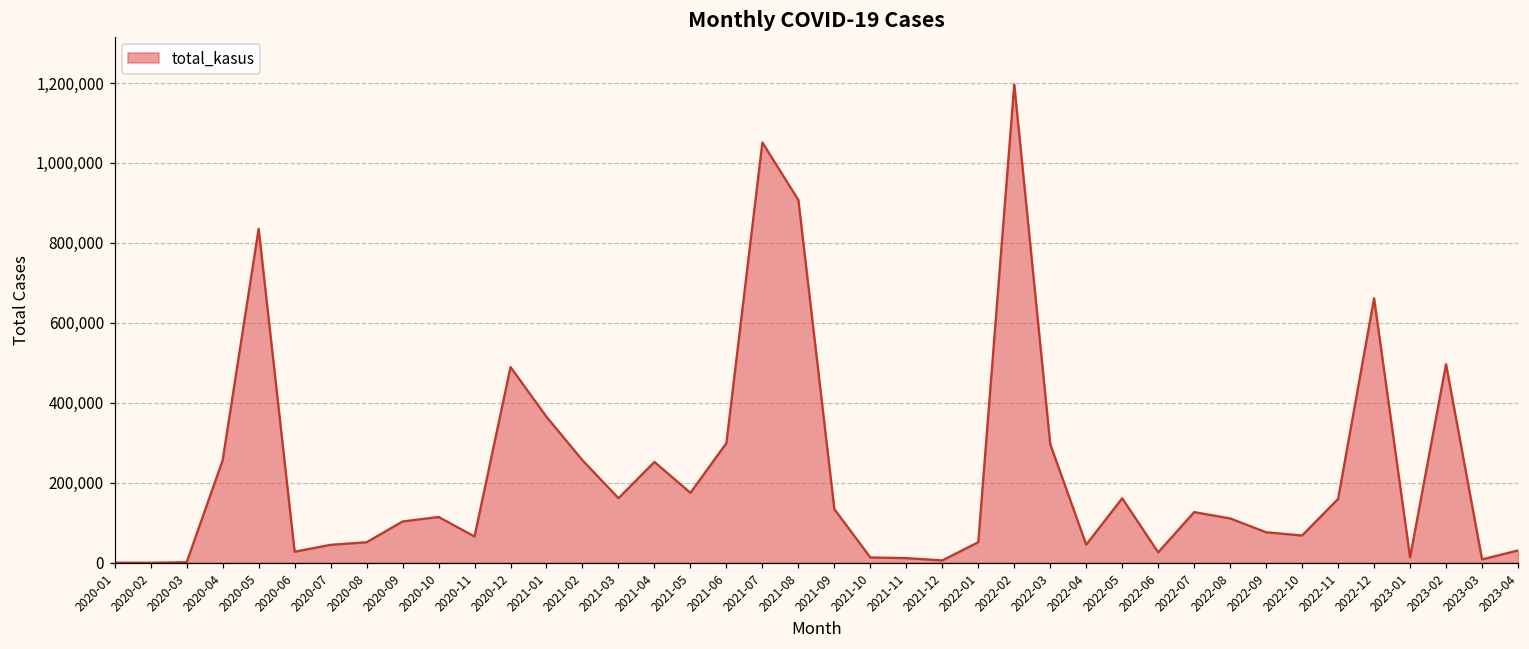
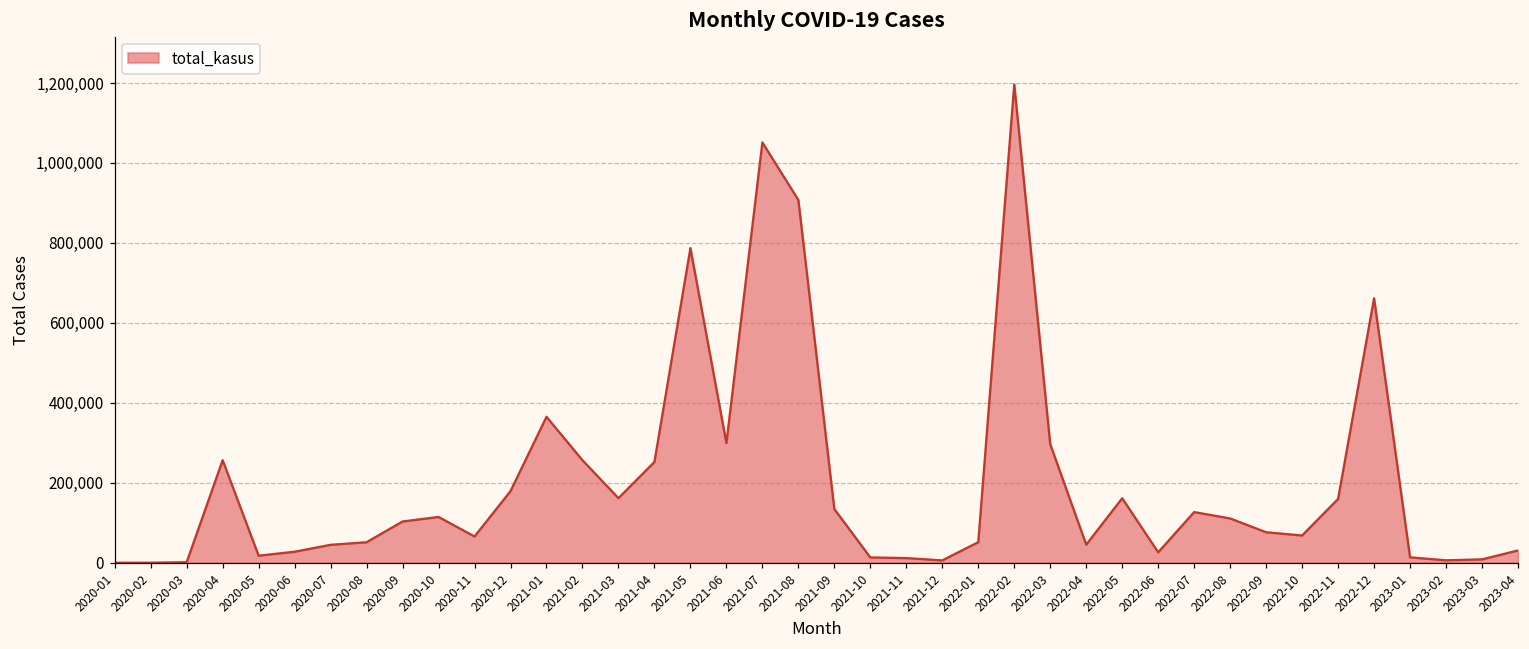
  {
    "2020-01": "0",
    "2020-02": "0",
    "2020-03": "0",
    "2020-04": "260,000",
-   "2020-05": "840,000",
+   "2020-05": "20,000",
    "2020-06": "30,000",
    "2020-07": "40,000",
    "2020-08": "50,000",
    "2020-09": "100,000",
    "2020-10": "110,000",
    "2020-11": "70,000",
-   "2020-12": "490,000",
+   "2020-12": "180,000",
    "2021-01": "360,000",
    "2021-02": "260,000",
    "2021-03": "160,000",
    "2021-04": "250,000",
-   "2021-05": "170,000",
+   "2021-05": "790,000",
    "2021-06": "300,000",
    "2021-07": "1,050,000",
    "2021-08": "910,000",
    "2021-09": "130,000",
    "2021-10": "10,000",
    "2021-11": "10,000",
    "2021-12": "10,000",
    "2022-01": "50,000",
    "2022-02": "1,200,000",
    "2022-03": "300,000",
    "2022-04": "50,000",
    "2022-05": "160,000",
    "2022-06": "30,000",
    "2022-07": "130,000",
    "2022-08": "110,000",
    "2022-09": "80,000",
    "2022-10": "70,000",
    "2022-11": "160,000",
    "2022-12": "660,000",
    "2023-01": "10,000",
-   "2023-02": "500,000",
+   "2023-02": "10,000",
    "2023-03": "10,000",
    "2023-04": "30,000"
  }
